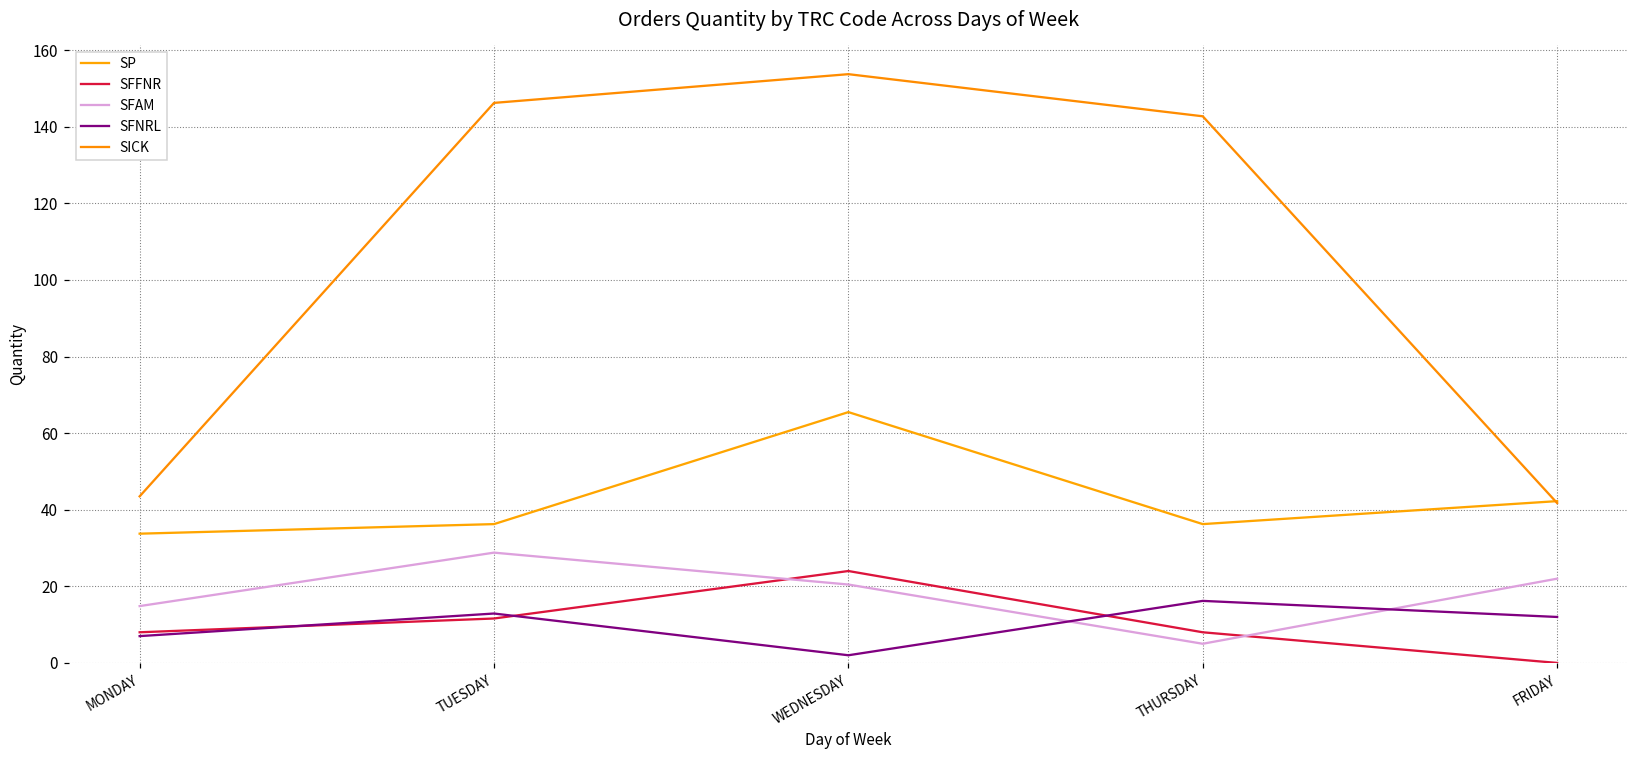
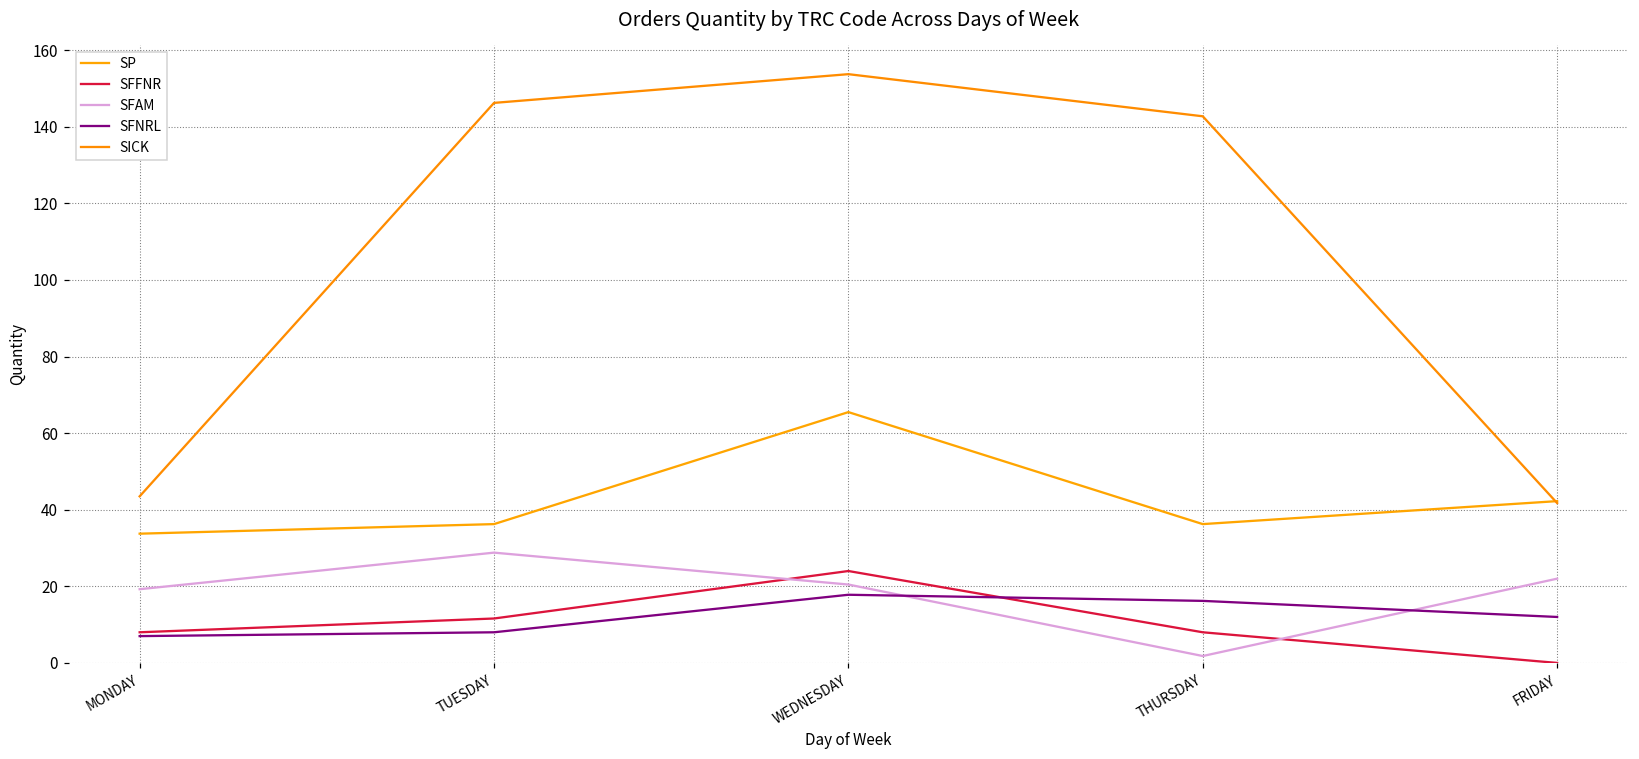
  {
    "SFFNR": {
      "MONDAY": 8,
      "TUESDAY": 12,
      "WEDNESDAY": 24,
      "THURSDAY": 8,
      "FRIDAY": 0
    },
    "SFAM": {
-     "MONDAY": 15,
+     "MONDAY": 19,
      "TUESDAY": 29,
      "WEDNESDAY": 20,
-     "THURSDAY": 5,
+     "THURSDAY": 2,
      "FRIDAY": 22
    },
    "SFNRL": {
      "MONDAY": 7,
-     "TUESDAY": 13,
-     "WEDNESDAY": 2,
+     "TUESDAY": 8,
+     "WEDNESDAY": 18,
      "THURSDAY": 16,
      "FRIDAY": 12
    }
  }
